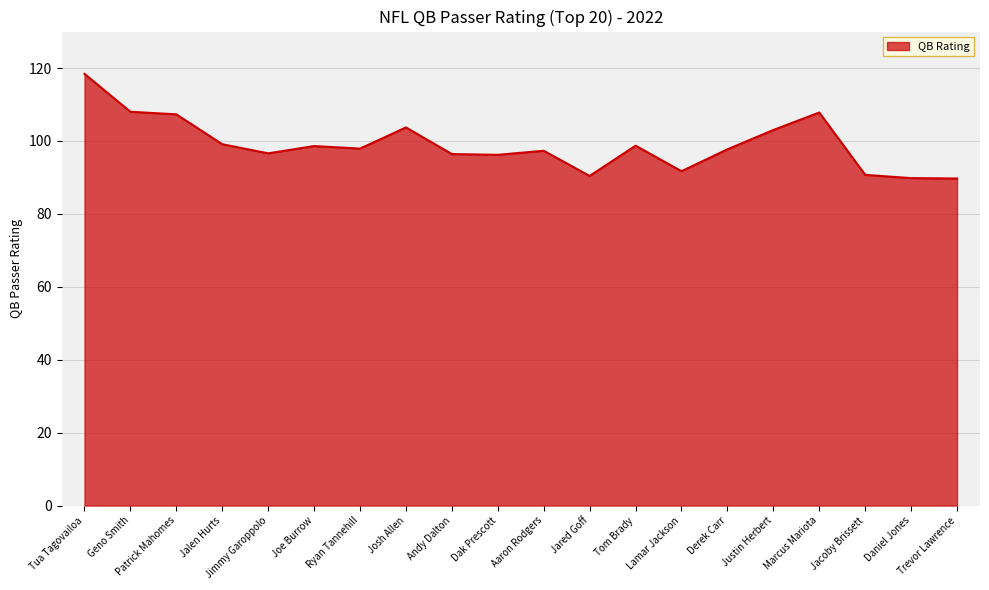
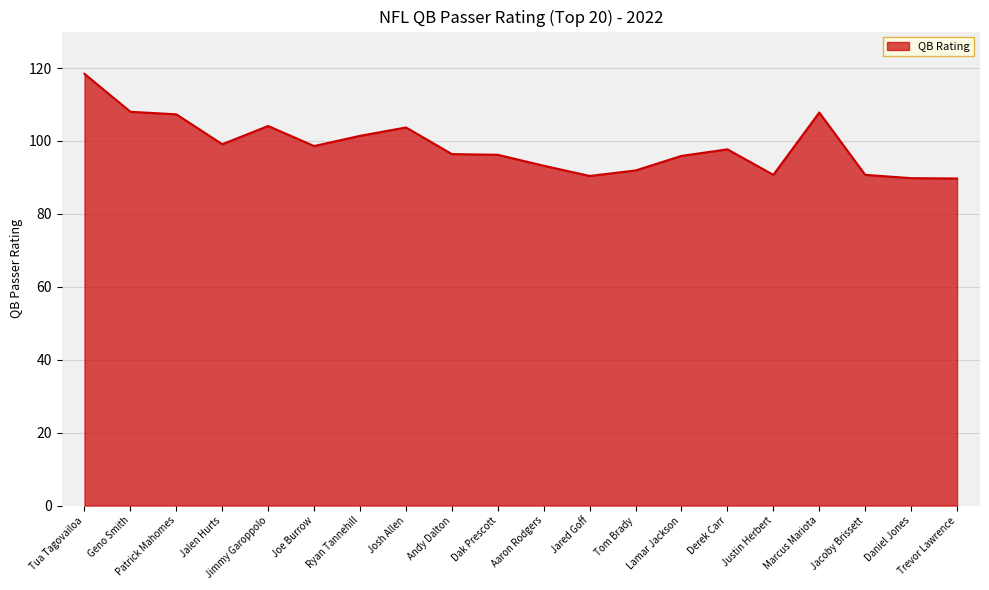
  {
    "Tua Tagovailoa": 118,
    "Geno Smith": 108,
    "Patrick Mahomes": 107,
    "Jalen Hurts": 99,
-   "Jimmy Garoppolo": 97,
+   "Jimmy Garoppolo": 104,
    "Joe Burrow": 99,
-   "Ryan Tannehill": 98,
+   "Ryan Tannehill": 101,
    "Josh Allen": 104,
    "Andy Dalton": 96,
    "Dak Prescott": 96,
-   "Aaron Rodgers": 97,
+   "Aaron Rodgers": 93,
    "Jared Goff": 90,
-   "Tom Brady": 99,
-   "Lamar Jackson": 92,
+   "Tom Brady": 92,
+   "Lamar Jackson": 96,
    "Derek Carr": 98,
-   "Justin Herbert": 103,
+   "Justin Herbert": 91,
    "Marcus Mariota": 108,
    "Jacoby Brissett": 91,
    "Daniel Jones": 90,
    "Trevor Lawrence": 90
  }
